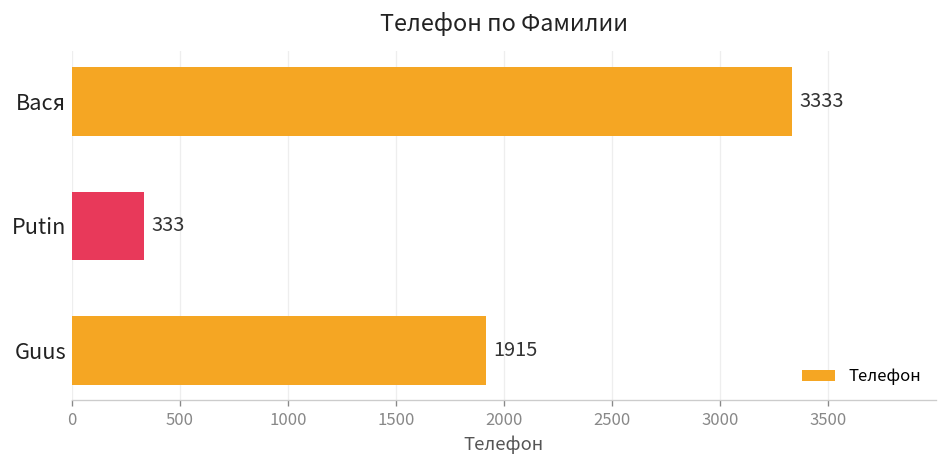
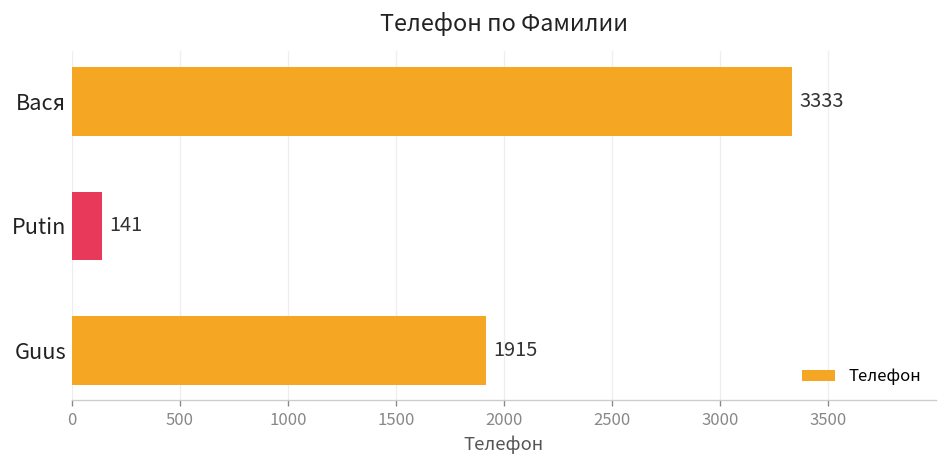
  {
    "Вася": 3333,
-   "Putin": 333,
+   "Putin": 141,
    "Guus": 1915
  }
